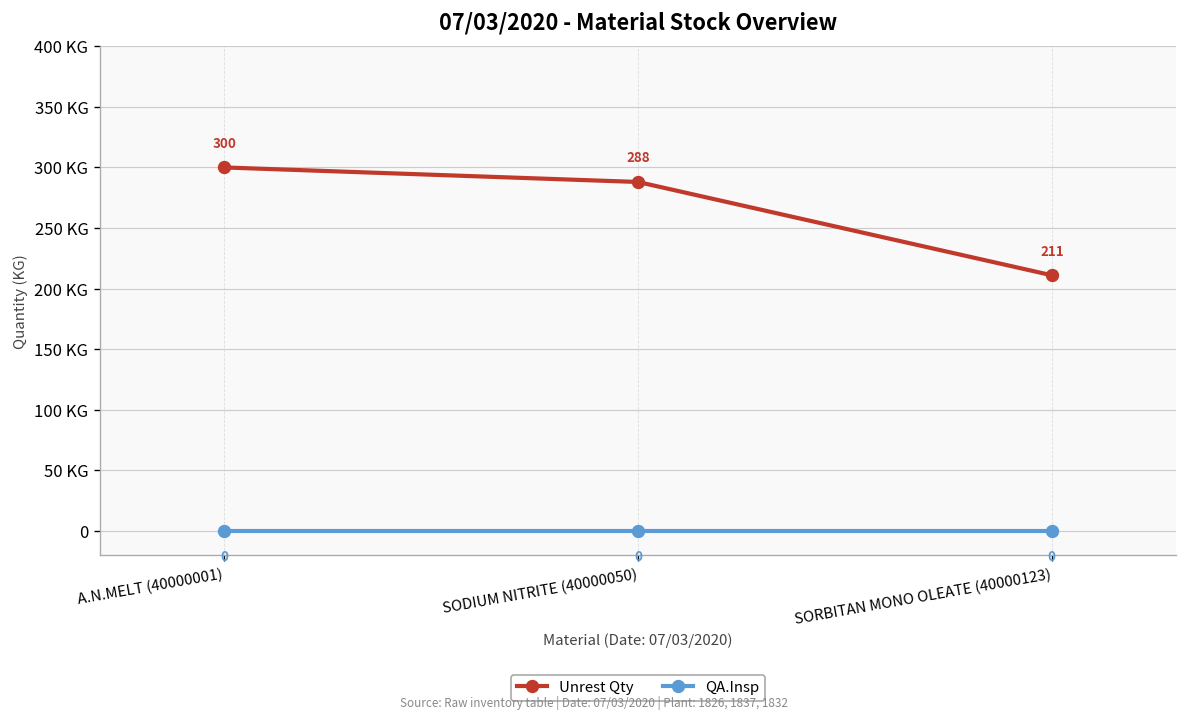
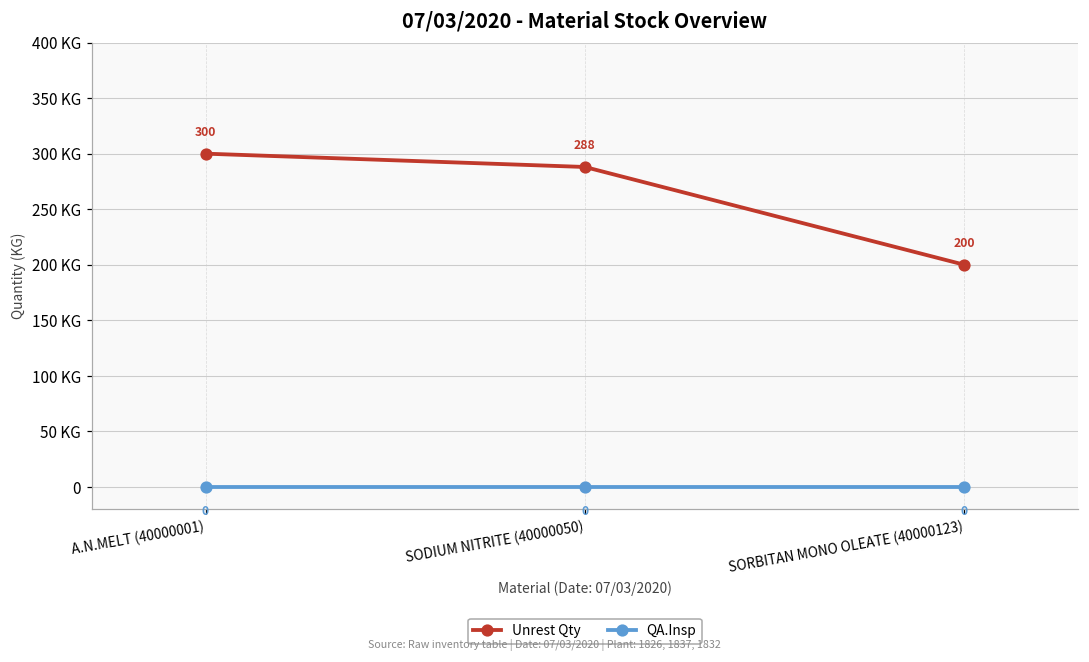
  {
    "Unrest Qty": {
      "A.N.MELT (40000001)": 300,
      "SODIUM NITRITE (40000050)": 288,
-     "SORBITAN MONO OLEATE (40000123)": 211
+     "SORBITAN MONO OLEATE (40000123)": 200
    },
    "QA.Insp": {
      "A.N.MELT (40000001)": 0,
      "SODIUM NITRITE (40000050)": 0,
      "SORBITAN MONO OLEATE (40000123)": 0
    }
  }
